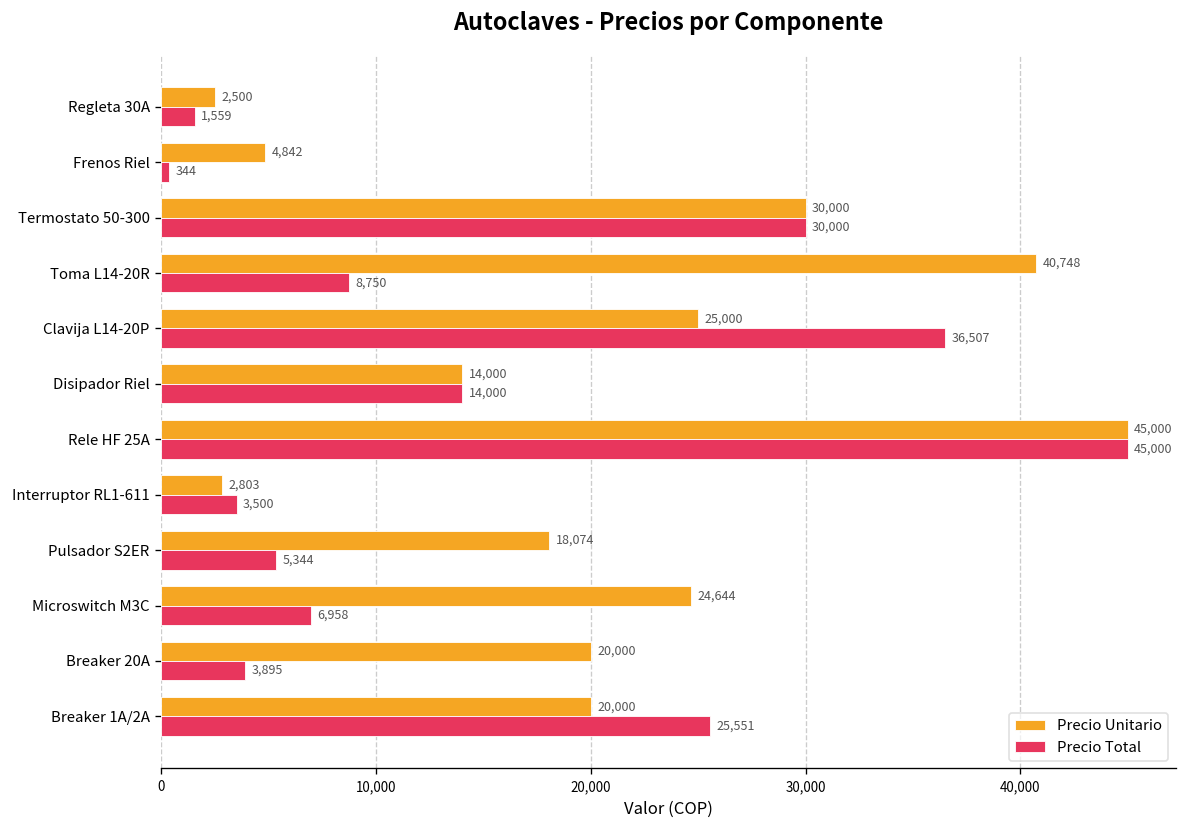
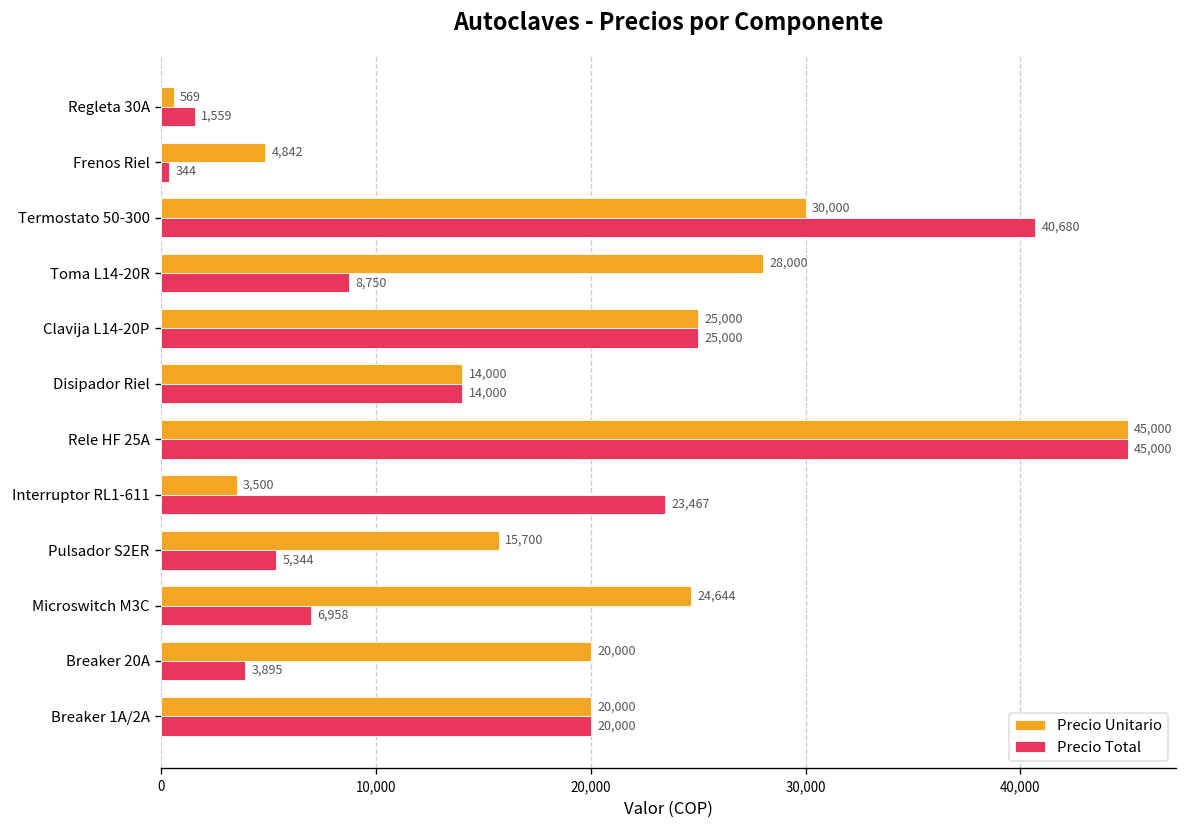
  {
    "Precio Unitario": {
-     "Regleta 30A": "2,500",
+     "Regleta 30A": "569",
      "Frenos Riel": "4,842",
      "Termostato 50-300": "30,000",
-     "Toma L14-20R": "40,748",
+     "Toma L14-20R": "28,000",
      "Clavija L14-20P": "25,000",
      "Disipador Riel": "14,000",
      "Rele HF 25A": "45,000",
-     "Interruptor RL1-611": "2,803",
-     "Pulsador S2ER": "18,074",
+     "Interruptor RL1-611": "3,500",
+     "Pulsador S2ER": "15,700",
      "Microswitch M3C": "24,644",
      "Breaker 20A": "20,000",
      "Breaker 1A/2A": "20,000"
    },
    "Precio Total": {
      "Regleta 30A": "1,559",
      "Frenos Riel": "344",
-     "Termostato 50-300": "30,000",
+     "Termostato 50-300": "40,680",
      "Toma L14-20R": "8,750",
-     "Clavija L14-20P": "36,507",
+     "Clavija L14-20P": "25,000",
      "Disipador Riel": "14,000",
      "Rele HF 25A": "45,000",
-     "Interruptor RL1-611": "3,500",
+     "Interruptor RL1-611": "23,467",
      "Pulsador S2ER": "5,344",
      "Microswitch M3C": "6,958",
      "Breaker 20A": "3,895",
-     "Breaker 1A/2A": "25,551"
+     "Breaker 1A/2A": "20,000"
    }
  }
